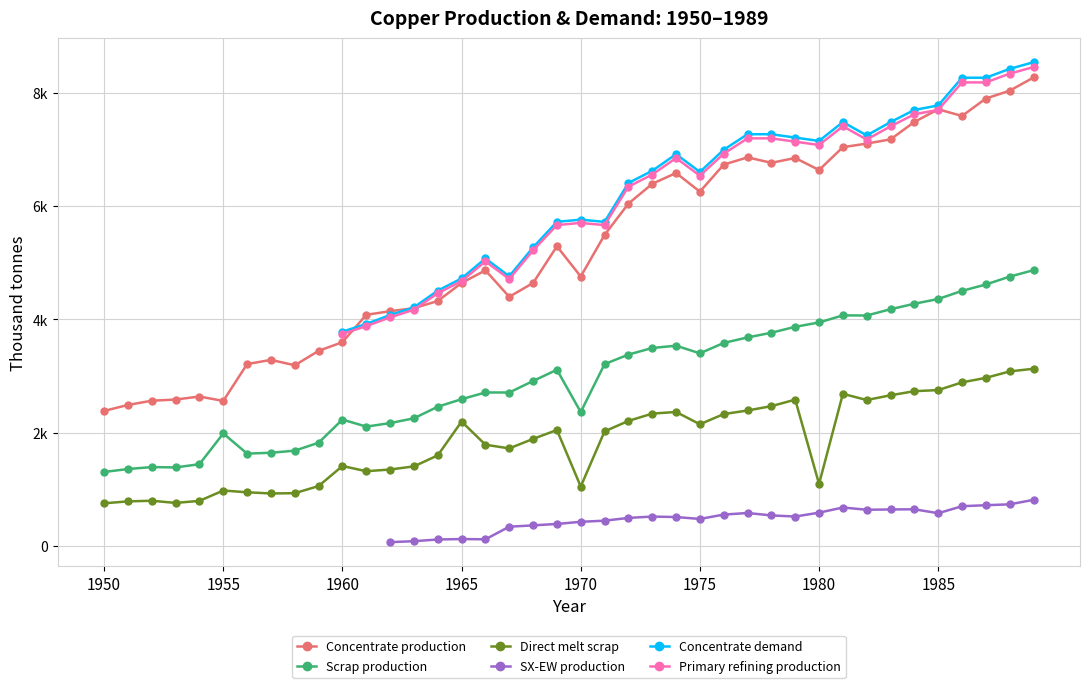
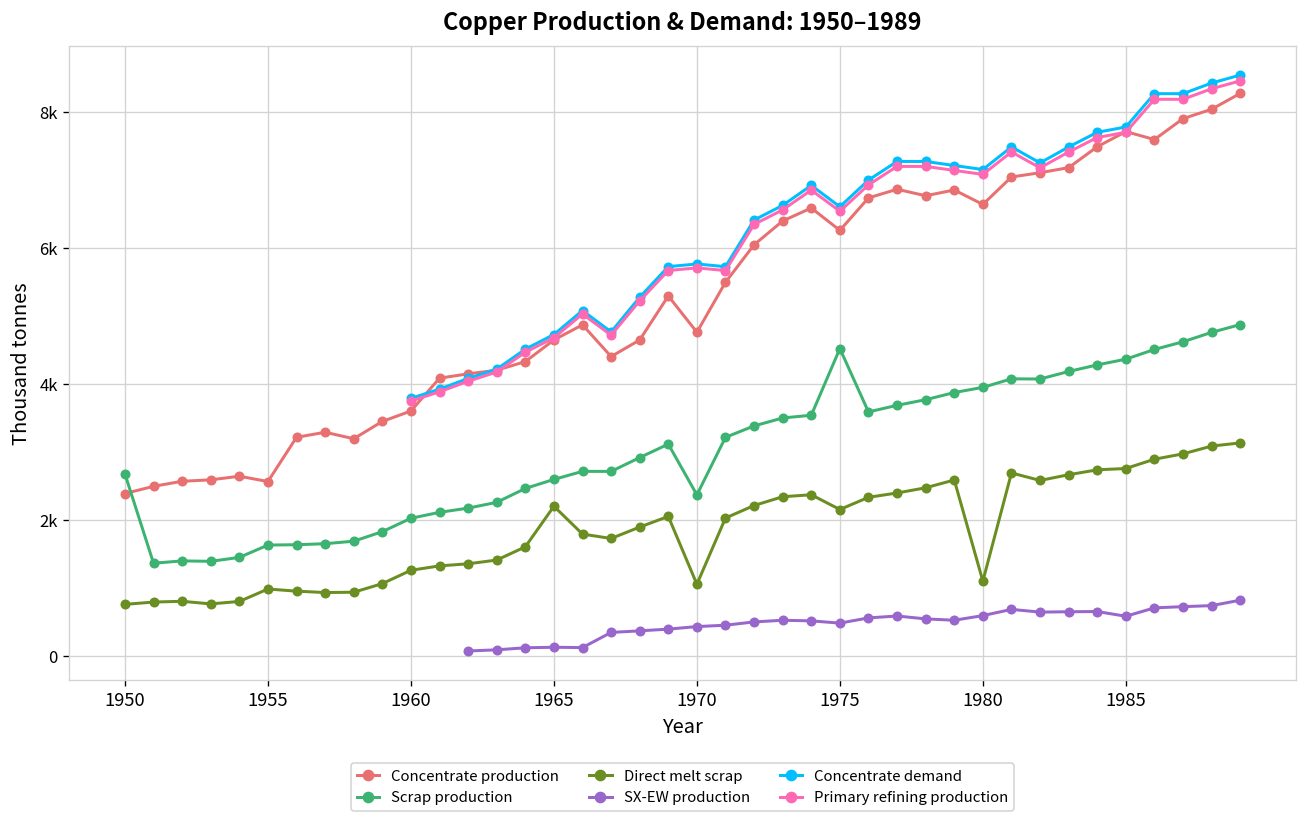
  {
    "Concentrate production": {
      "1950": 2400,
      "1955": 2600,
      "1960": 3600,
      "1970": 4800,
      "1975": 6300,
      "1980": 6600
    },
    "Scrap production": {
-     "1950": 1300,
-     "1955": 2000,
-     "1960": 2200,
+     "1950": 2700,
+     "1955": 1600,
+     "1960": 2000,
      "1965": 2600,
      "1970": 2400,
-     "1975": 3400,
+     "1975": 4500,
      "1980": 3900,
      "1985": 4400
    },
    "Direct melt scrap": {
      "1950": 800,
      "1955": 1000,
-     "1960": 1400,
+     "1960": 1300,
      "1965": 2200,
      "1970": 1100,
      "1975": 2200,
      "1980": 1100,
      "1985": 2800
    },
    "SX-EW production": {
      "1965": 100,
      "1970": 400,
      "1975": 500,
      "1980": 600,
      "1985": 600
    },
    "Concentrate demand": {
      "1965": 4700,
      "1970": 5800,
      "1975": 6600,
      "1980": 7100,
      "1985": 7800
    },
    "Primary refining production": {
      "1970": 5700,
      "1975": 6500,
      "1980": 7100
    }
  }
